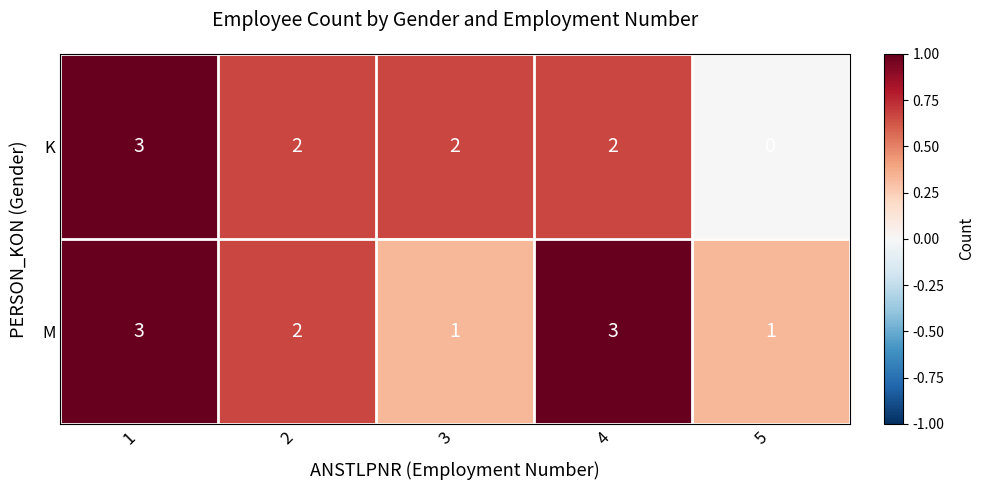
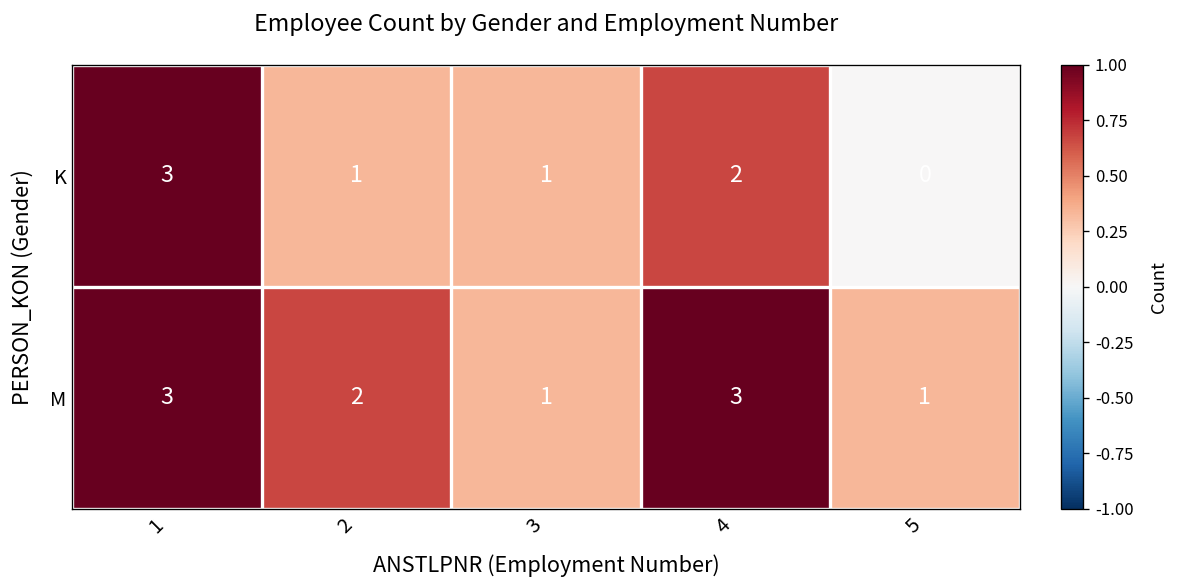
  {
    "K": {
      "1": 3,
-     "2": 2,
-     "3": 2,
+     "2": 1,
+     "3": 1,
      "4": 2
    },
    "M": {
      "1": 3,
      "2": 2,
      "3": 1,
      "4": 3,
      "5": 1
    }
  }
